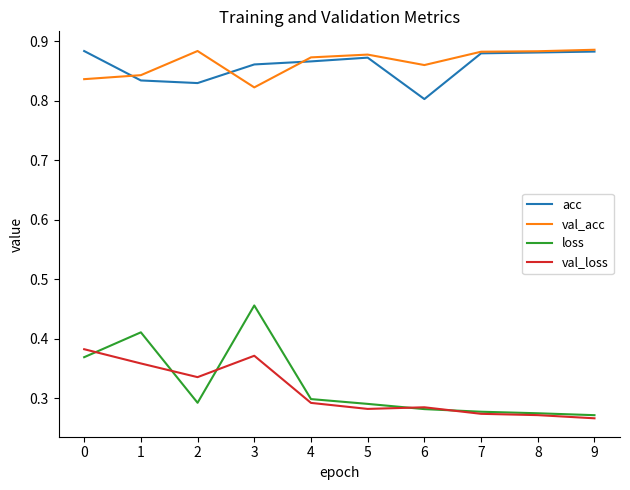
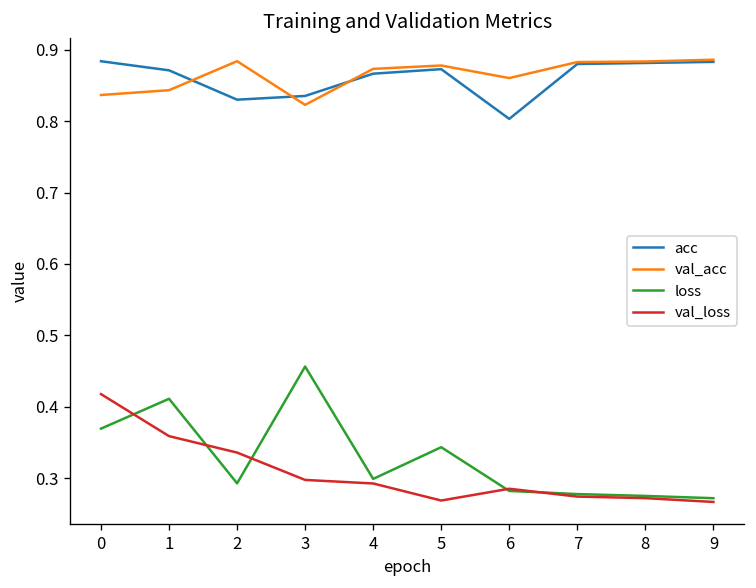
  {
    "acc": {
      "0": 0.88,
-     "1": 0.83,
+     "1": 0.87,
      "2": 0.83,
-     "3": 0.86,
+     "3": 0.84,
      "4": 0.87,
      "5": 0.87,
      "6": 0.80
    },
    "val_acc": {
      "0": 0.84,
      "1": 0.84,
      "2": 0.88,
      "3": 0.82,
      "4": 0.87,
      "5": 0.88,
      "6": 0.86
    },
    "loss": {
      "0": 0.37,
      "1": 0.41,
      "2": 0.29,
      "3": 0.46,
      "4": 0.30,
-     "5": 0.29,
+     "5": 0.34,
      "9": 0.27
    },
    "val_loss": {
-     "0": 0.38,
+     "0": 0.42,
      "1": 0.36,
      "2": 0.34,
-     "3": 0.37,
+     "3": 0.30,
      "4": 0.29,
-     "5": 0.28,
+     "5": 0.27,
      "9": 0.27
    }
  }
